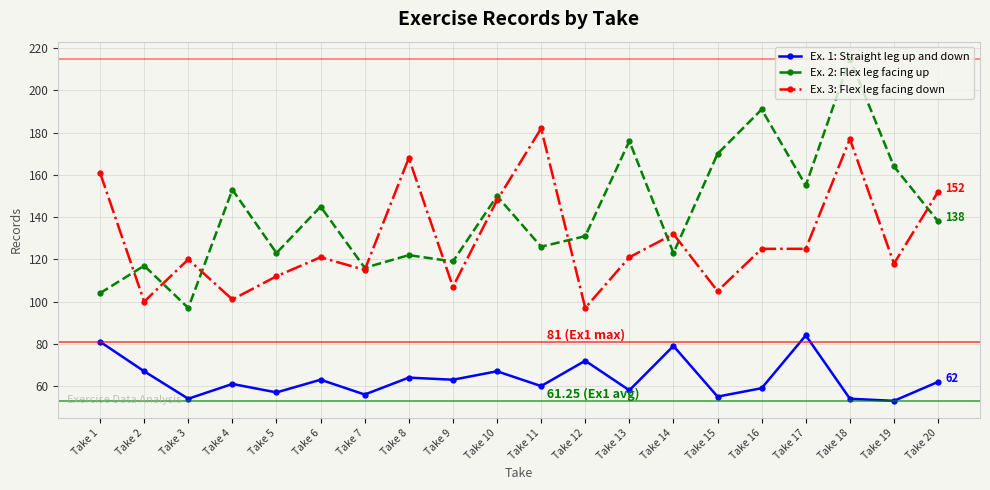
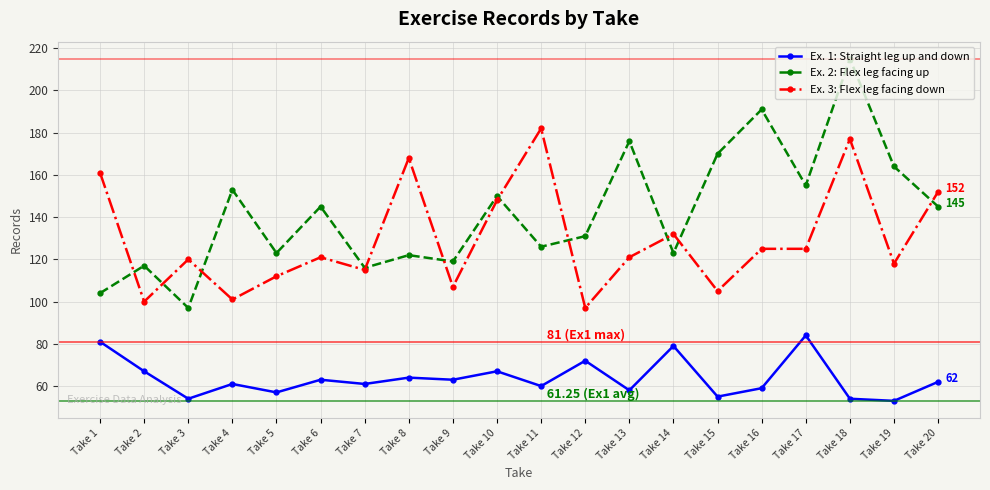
  {
    "Ex. 1: Straight leg up and down": {
      "Take 1": 81,
      "Take 2": 67,
      "Take 3": 54,
      "Take 4": 61,
      "Take 5": 57,
      "Take 6": 63,
-     "Take 7": 56,
+     "Take 7": 61,
      "Take 8": 64,
      "Take 9": 63,
      "Take 10": 67,
      "Take 11": 60,
      "Take 14": 79,
      "Take 15": 55,
      "Take 16": 59,
      "Take 17": 84,
      "Take 18": 54,
      "Take 19": 53
    },
    "Ex. 2: Flex leg facing up": {
-     "Take 20": 138
+     "Take 20": 145
    },
    "Ex. 3: Flex leg facing down": {
      "Take 20": 152
    }
  }
